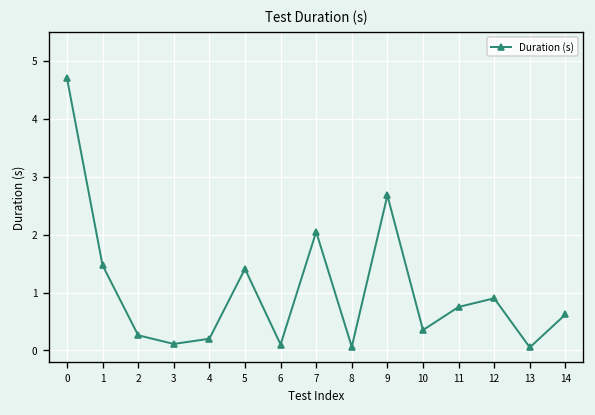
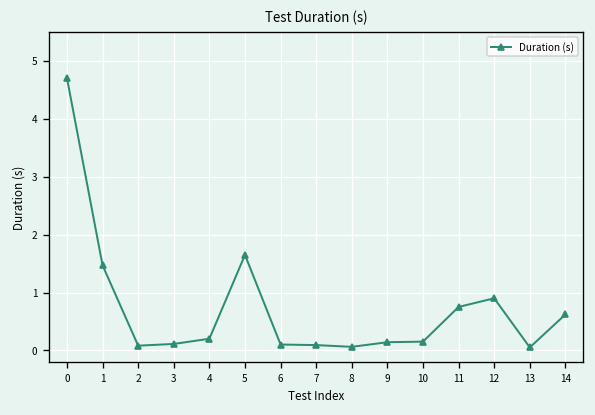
  {
    "0": 4.7,
    "1": 1.5,
-   "2": 0.3,
+   "2": 0.1,
    "3": 0.1,
    "4": 0.2,
-   "5": 1.4,
+   "5": 1.7,
    "6": 0.1,
-   "7": 2.1,
+   "7": 0.1,
    "8": 0.1,
-   "9": 2.7,
-   "10": 0.4,
+   "9": 0.1,
+   "10": 0.2,
    "11": 0.8,
    "12": 0.9,
    "13": 0.1,
    "14": 0.6
  }
